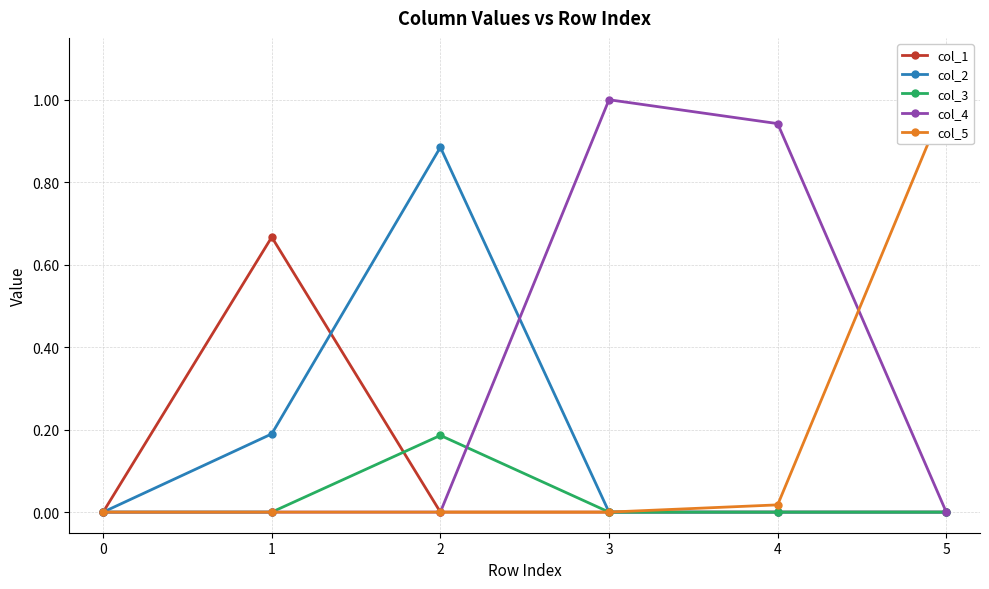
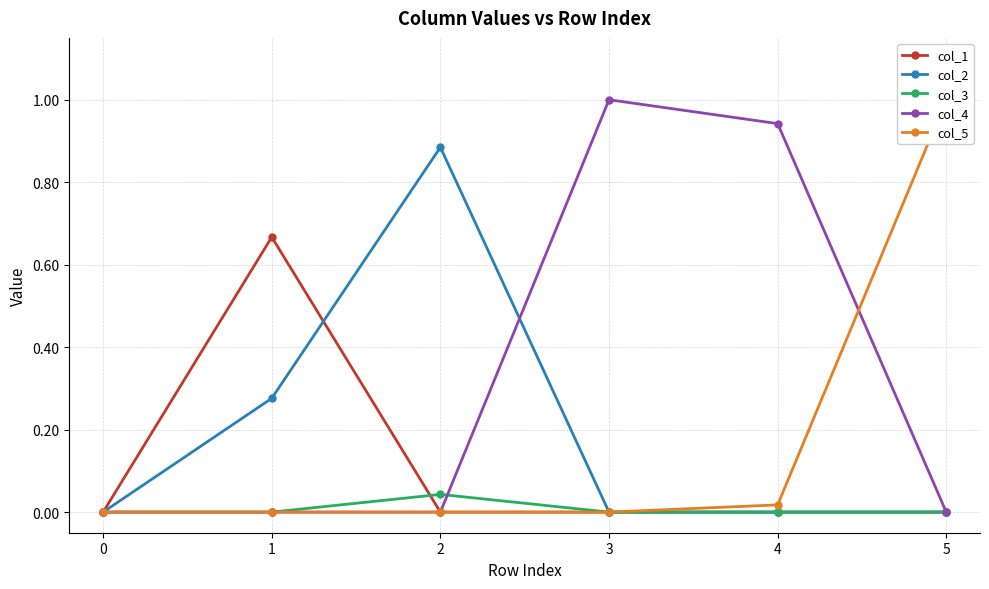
  {
    "col_1": {
      "1": 0.67
    },
    "col_2": {
-     "1": 0.19,
+     "1": 0.28,
      "2": 0.88
    },
    "col_3": {
-     "2": 0.19
+     "2": 0.04
    },
    "col_4": {
      "3": 1.00,
      "4": 0.94
    },
    "col_5": {
      "4": 0.02
    }
  }
